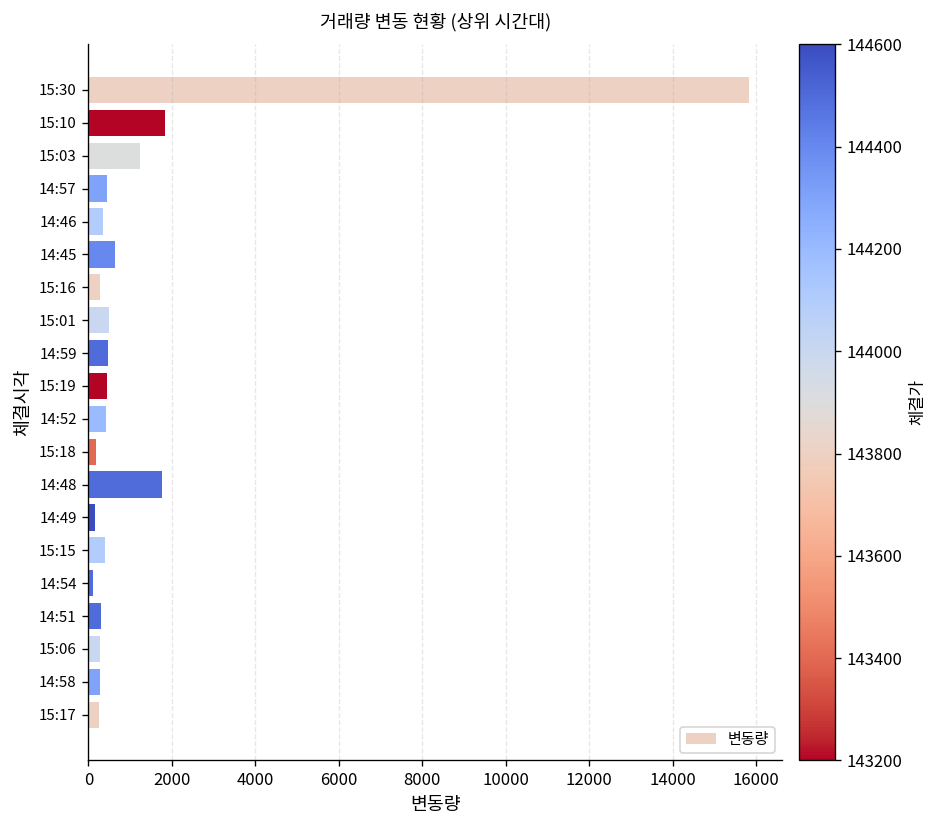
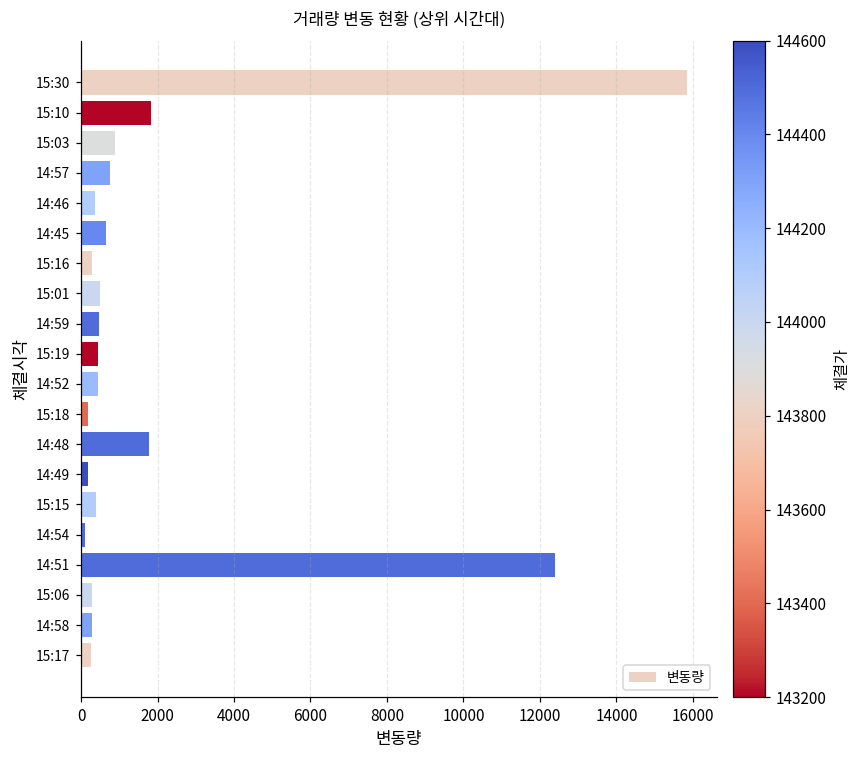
  {
    "15:30": 15800,
    "15:10": 1800,
-   "15:03": 1200,
-   "14:57": 500,
+   "15:03": 900,
+   "14:57": 800,
    "14:46": 400,
    "14:45": 600,
    "15:16": 300,
    "15:01": 500,
    "14:59": 500,
    "15:19": 400,
    "14:52": 400,
    "15:18": 200,
    "14:48": 1800,
    "14:49": 200,
    "15:15": 400,
    "14:54": 100,
-   "14:51": 300,
+   "14:51": 12400,
    "15:06": 300,
    "14:58": 300,
    "15:17": 300
  }
